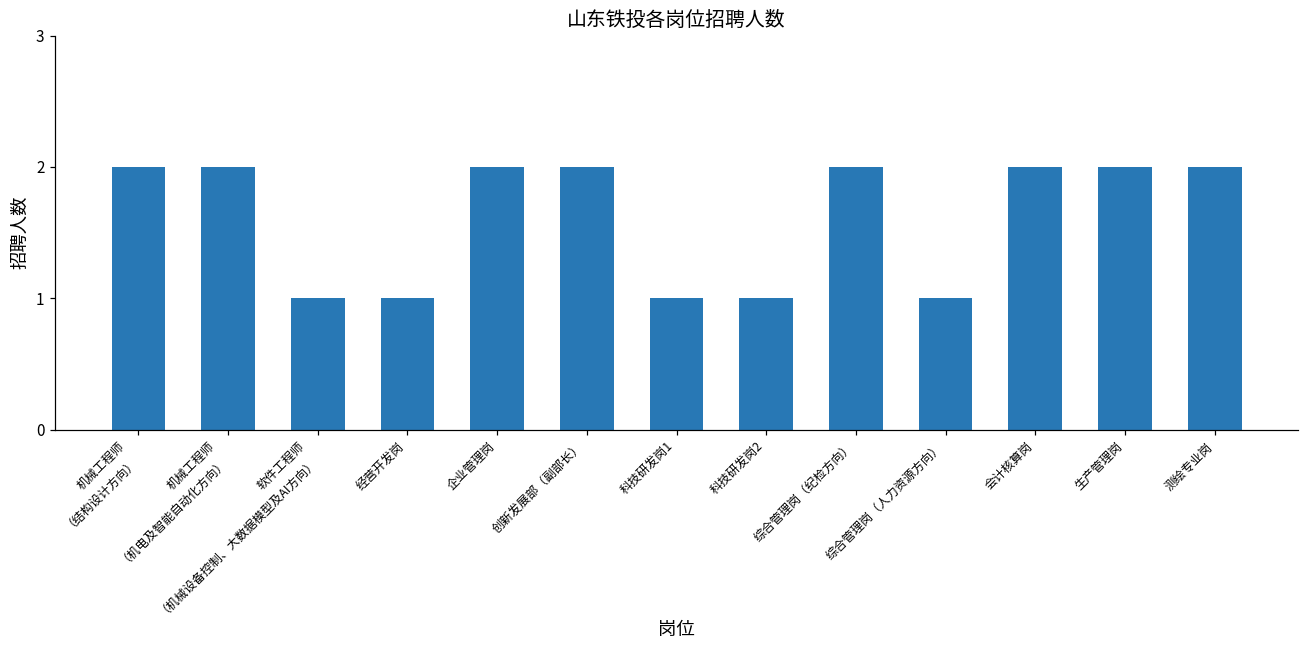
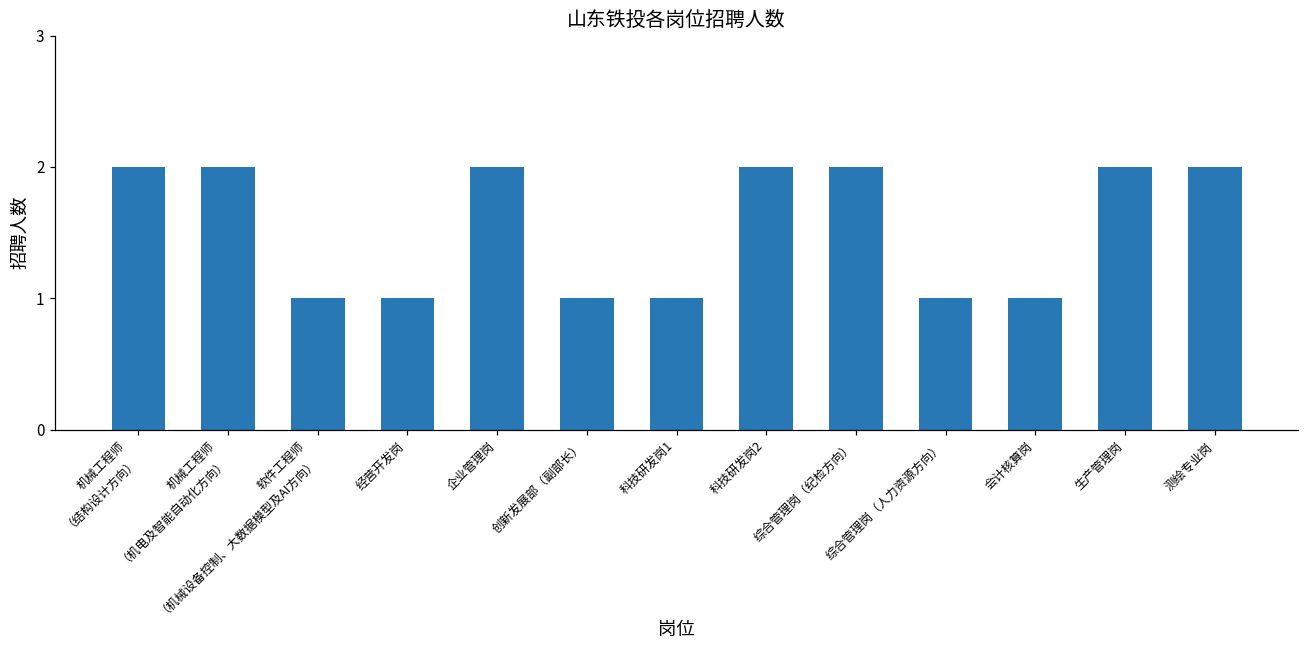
  {
    "机械工程师 （结构设计方向）": 2,
    "机械工程师 （机电及智能自动化方向）": 2,
    "软件工程师 （机械设备控制、大数据模型及AI方向）": 1,
    "经营开发岗": 1,
    "企业管理岗": 2,
-   "创新发展部（副部长）": 2,
+   "创新发展部（副部长）": 1,
    "科技研发岗1": 1,
-   "科技研发岗2": 1,
+   "科技研发岗2": 2,
    "综合管理岗（纪检方向）": 2,
    "综合管理岗（人力资源方向）": 1,
-   "会计核算岗": 2,
+   "会计核算岗": 1,
    "生产管理岗": 2,
    "测绘专业岗": 2
  }
